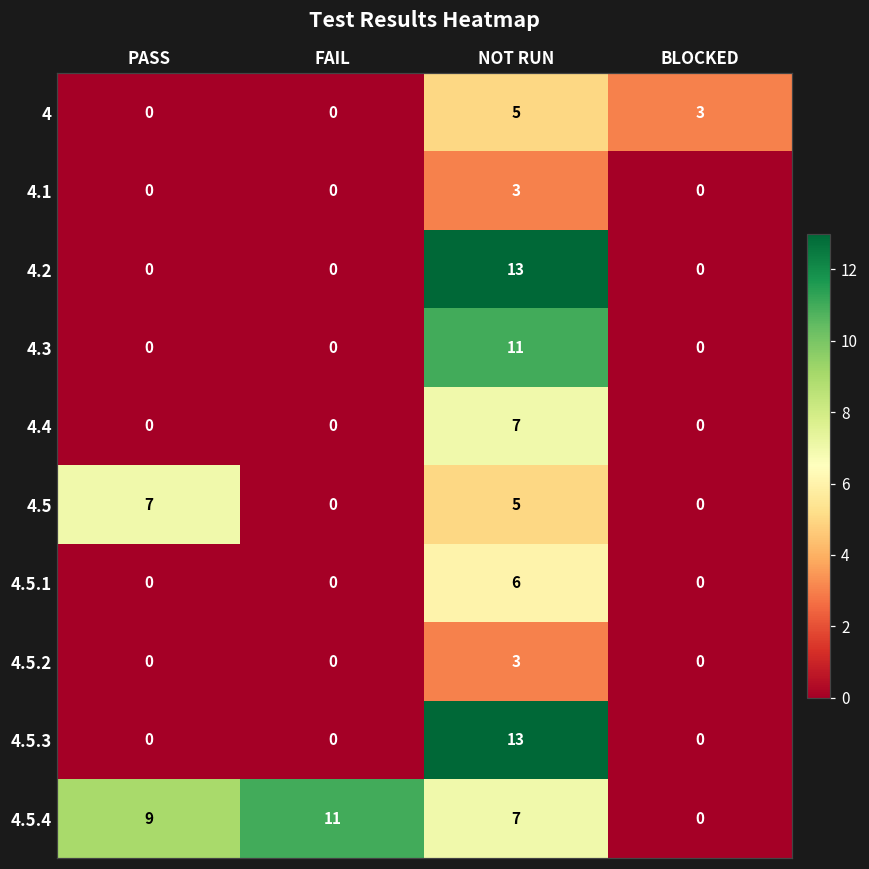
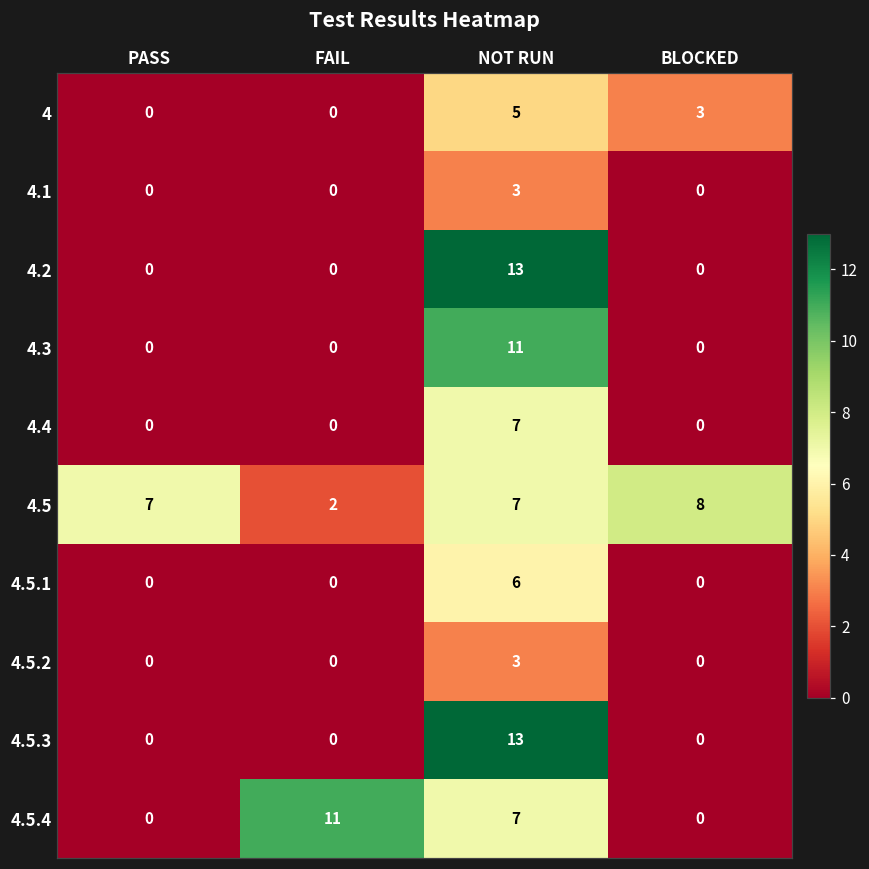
  {
    "4": {
      "PASS": 0,
      "FAIL": 0,
      "NOT RUN": 5,
      "BLOCKED": 3
    },
    "4.1": {
      "PASS": 0,
      "FAIL": 0,
      "NOT RUN": 3,
      "BLOCKED": 0
    },
    "4.2": {
      "PASS": 0,
      "FAIL": 0,
      "NOT RUN": 13,
      "BLOCKED": 0
    },
    "4.3": {
      "PASS": 0,
      "FAIL": 0,
      "NOT RUN": 11,
      "BLOCKED": 0
    },
    "4.4": {
      "PASS": 0,
      "FAIL": 0,
      "NOT RUN": 7,
      "BLOCKED": 0
    },
    "4.5": {
      "PASS": 7,
-     "FAIL": 0,
-     "NOT RUN": 5,
-     "BLOCKED": 0
+     "FAIL": 2,
+     "NOT RUN": 7,
+     "BLOCKED": 8
    },
    "4.5.1": {
      "PASS": 0,
      "FAIL": 0,
      "NOT RUN": 6,
      "BLOCKED": 0
    },
    "4.5.2": {
      "PASS": 0,
      "FAIL": 0,
      "NOT RUN": 3,
      "BLOCKED": 0
    },
    "4.5.3": {
      "PASS": 0,
      "FAIL": 0,
      "NOT RUN": 13,
      "BLOCKED": 0
    },
    "4.5.4": {
-     "PASS": 9,
+     "PASS": 0,
      "FAIL": 11,
      "NOT RUN": 7,
      "BLOCKED": 0
    }
  }
